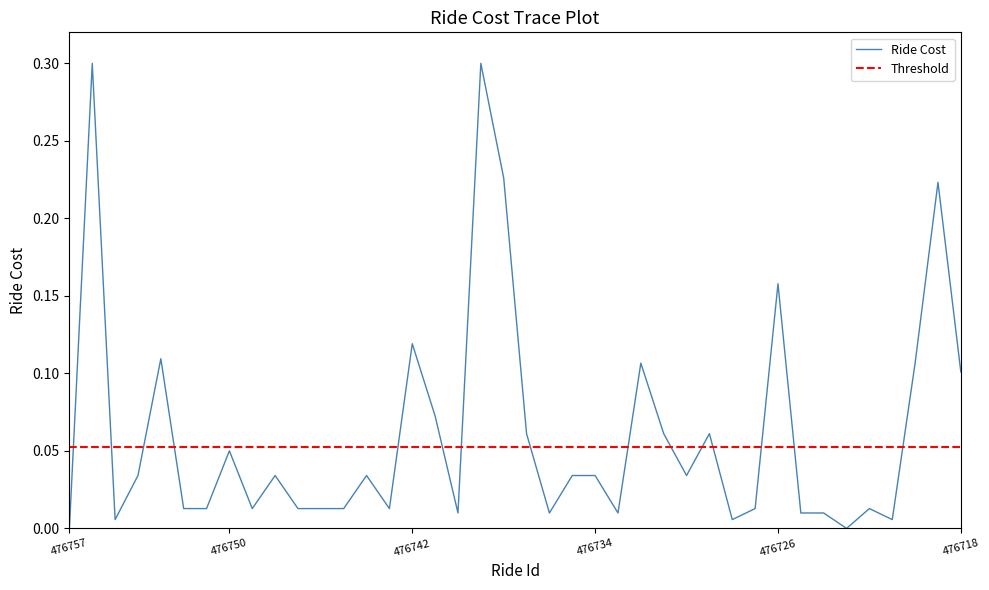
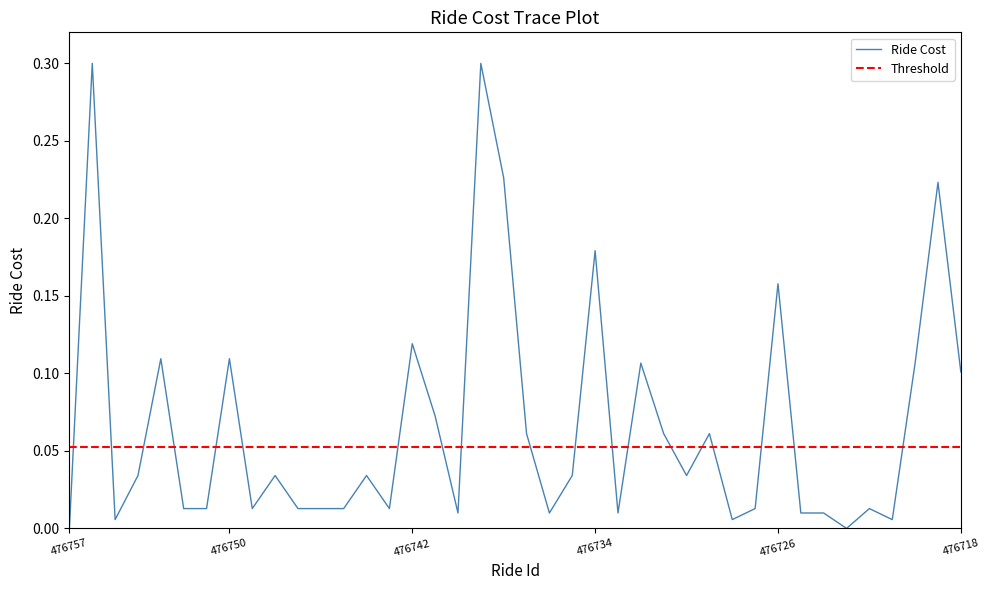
  {
    "476757": 0.000,
-   "476750": 0.050,
+   "476750": 0.109,
    "476742": 0.119,
-   "476734": 0.034,
+   "476734": 0.179,
    "476726": 0.158,
    "476718": 0.101
  }
